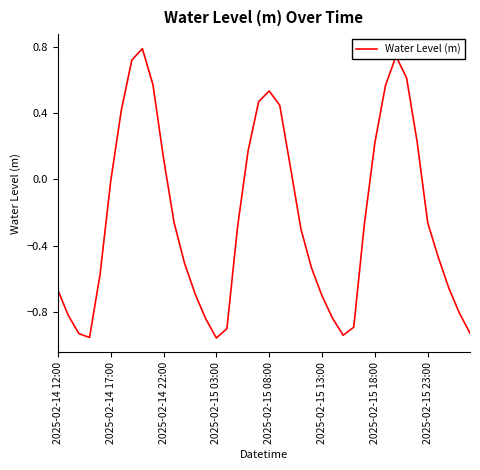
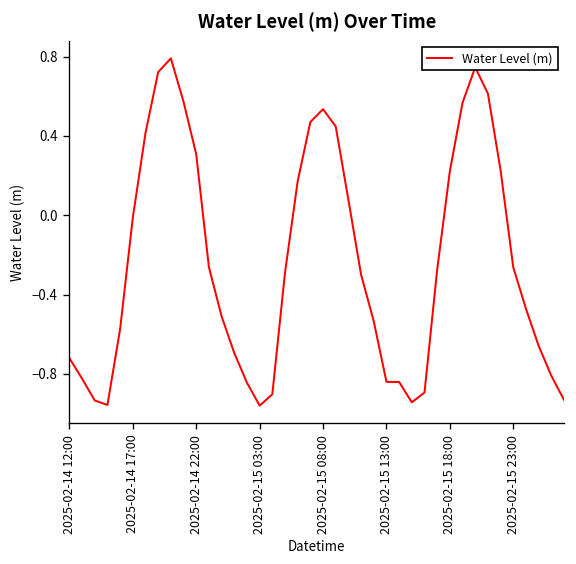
  {
-   "2025-02-14 12:00": -0.67,
+   "2025-02-14 12:00": -0.72,
    "2025-02-14 17:00": -0.01,
-   "2025-02-14 22:00": 0.13,
+   "2025-02-14 22:00": 0.31,
    "2025-02-15 03:00": -0.96,
    "2025-02-15 08:00": 0.53,
-   "2025-02-15 13:00": -0.70,
+   "2025-02-15 13:00": -0.84,
    "2025-02-15 18:00": 0.22,
    "2025-02-15 23:00": -0.26
  }
